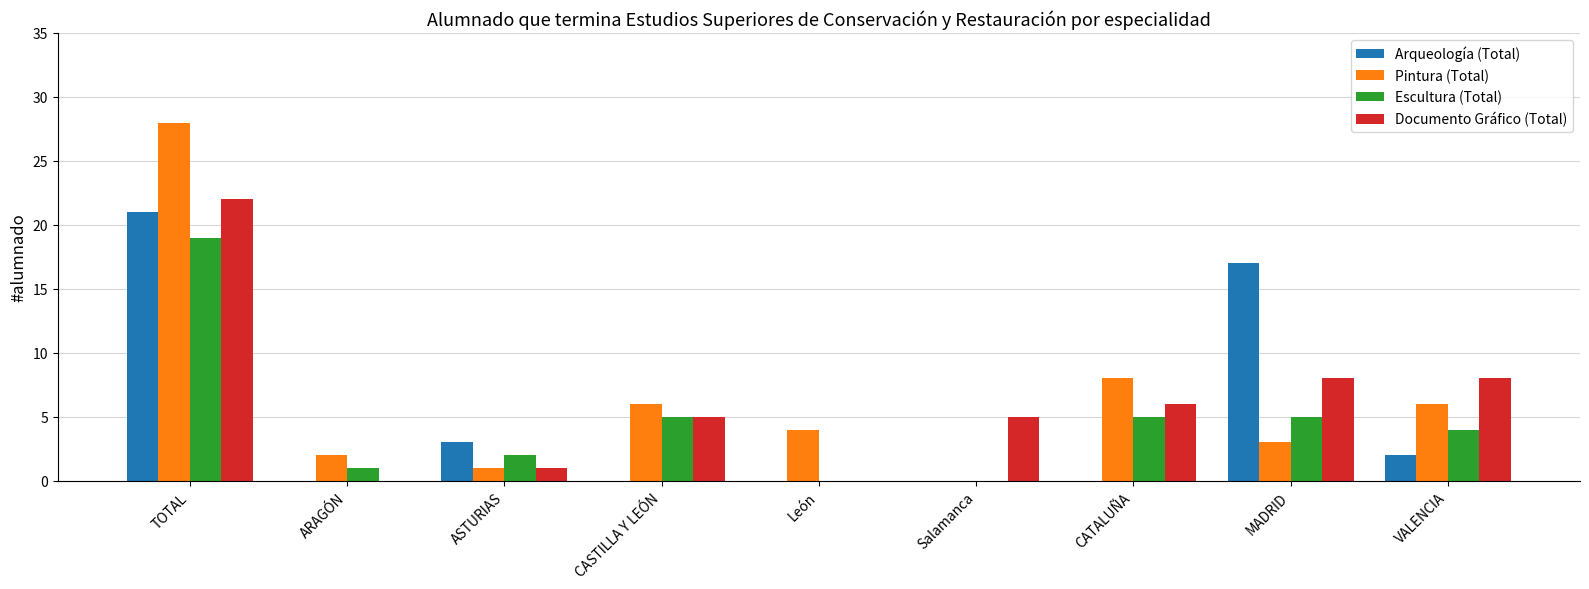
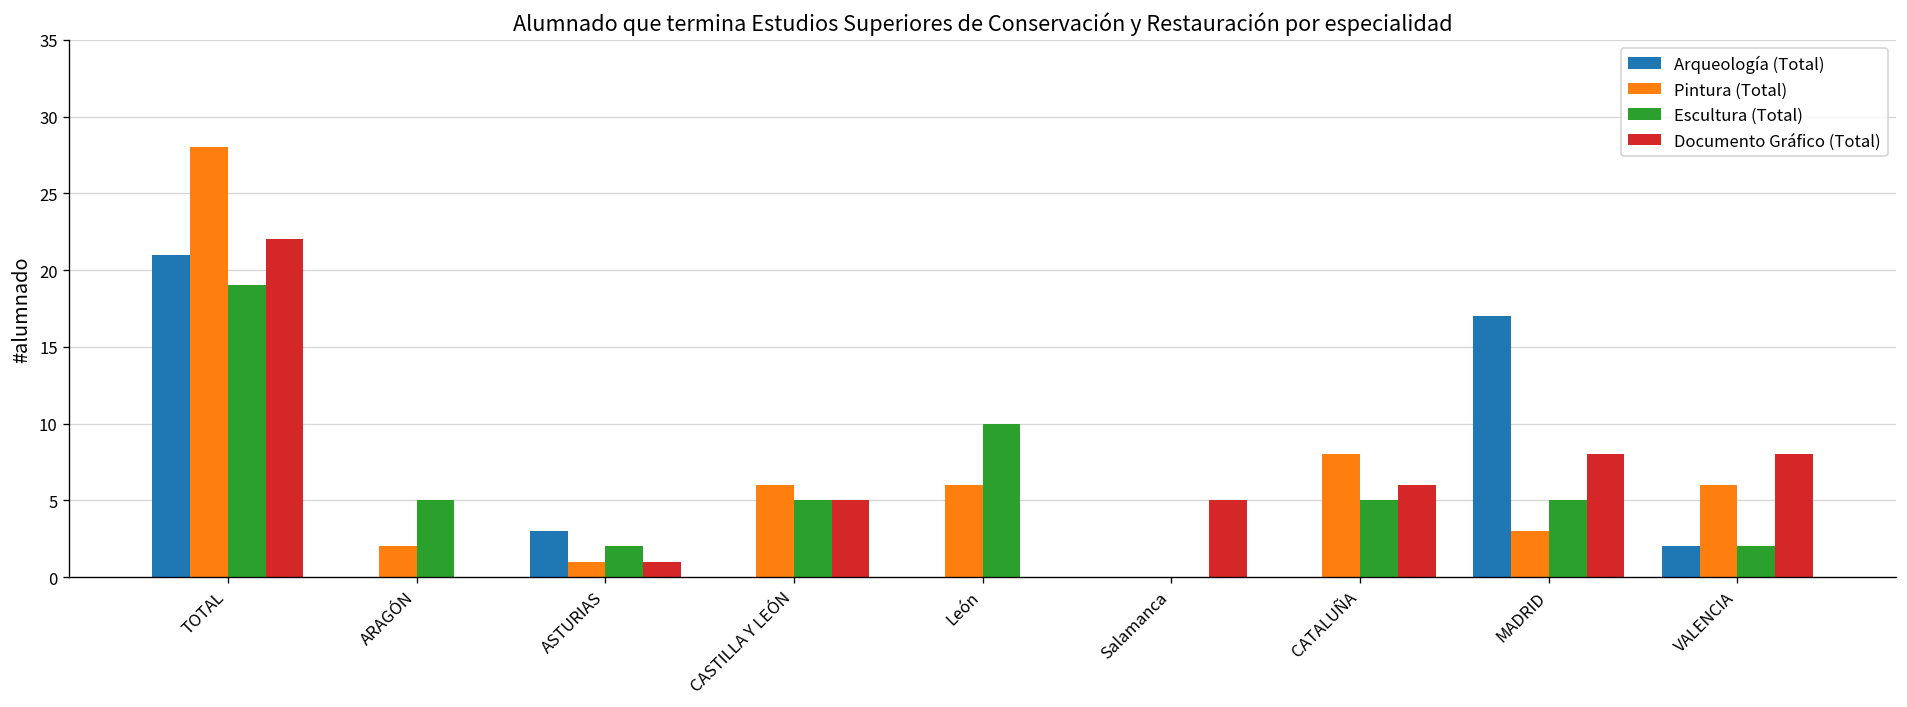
  {
    "Arqueología (Total)": {
      "TOTAL": 21,
      "ARAGÓN": 0,
      "ASTURIAS": 3,
      "CASTILLA Y LEÓN": 0,
      "León": 0,
      "Salamanca": 0,
      "CATALUÑA": 0,
      "MADRID": 17,
      "VALENCIA": 2
    },
    "Pintura (Total)": {
      "TOTAL": 28,
      "ARAGÓN": 2,
      "ASTURIAS": 1,
      "CASTILLA Y LEÓN": 6,
-     "León": 4,
+     "León": 6,
      "Salamanca": 0,
      "CATALUÑA": 8,
      "MADRID": 3,
      "VALENCIA": 6
    },
    "Escultura (Total)": {
      "TOTAL": 19,
-     "ARAGÓN": 1,
+     "ARAGÓN": 5,
      "ASTURIAS": 2,
      "CASTILLA Y LEÓN": 5,
-     "León": 0,
+     "León": 10,
      "Salamanca": 0,
      "CATALUÑA": 5,
      "MADRID": 5,
-     "VALENCIA": 4
+     "VALENCIA": 2
    },
    "Documento Gráfico (Total)": {
      "TOTAL": 22,
      "ARAGÓN": 0,
      "ASTURIAS": 1,
      "CASTILLA Y LEÓN": 5,
      "León": 0,
      "Salamanca": 5,
      "CATALUÑA": 6,
      "MADRID": 8,
      "VALENCIA": 8
    }
  }
